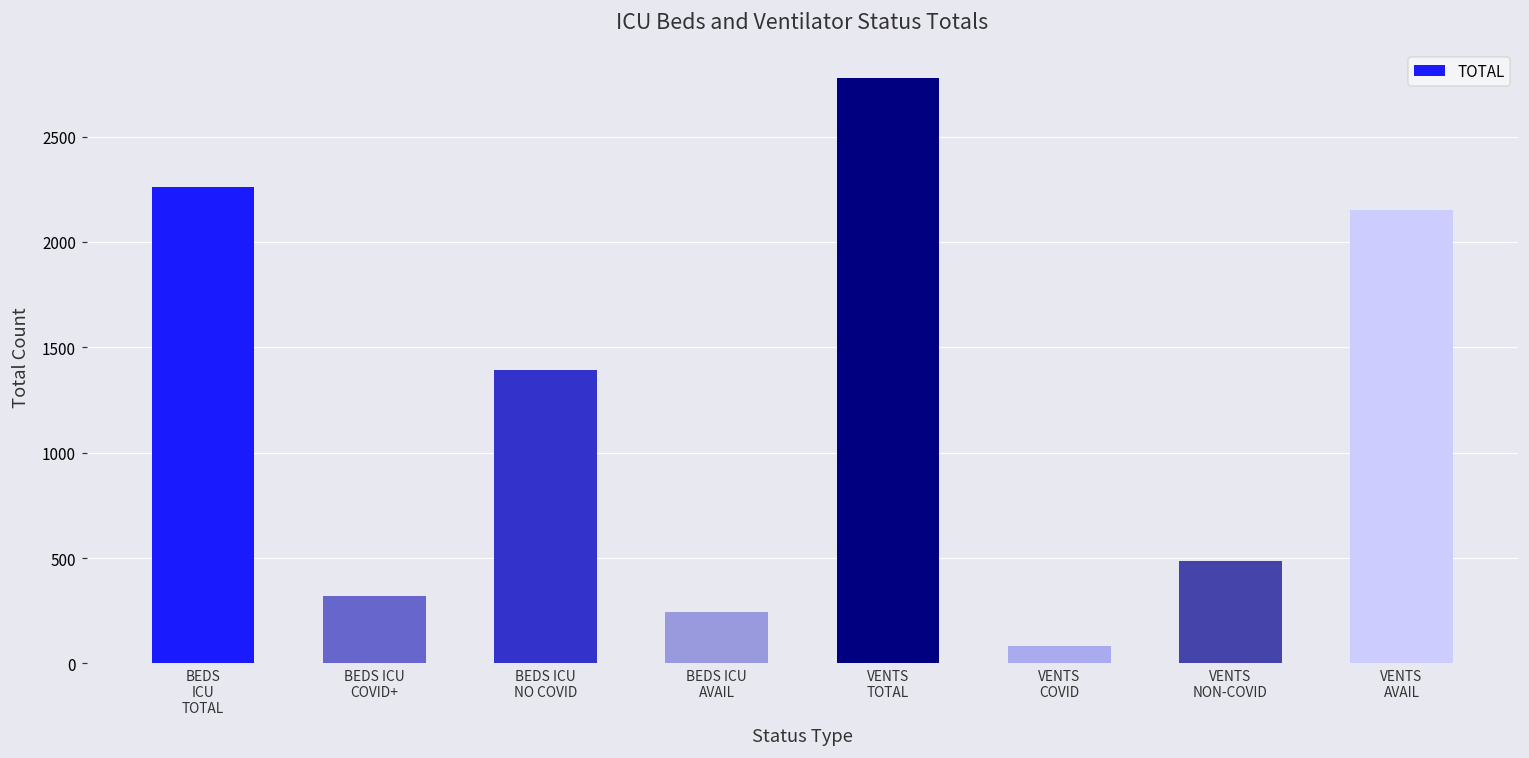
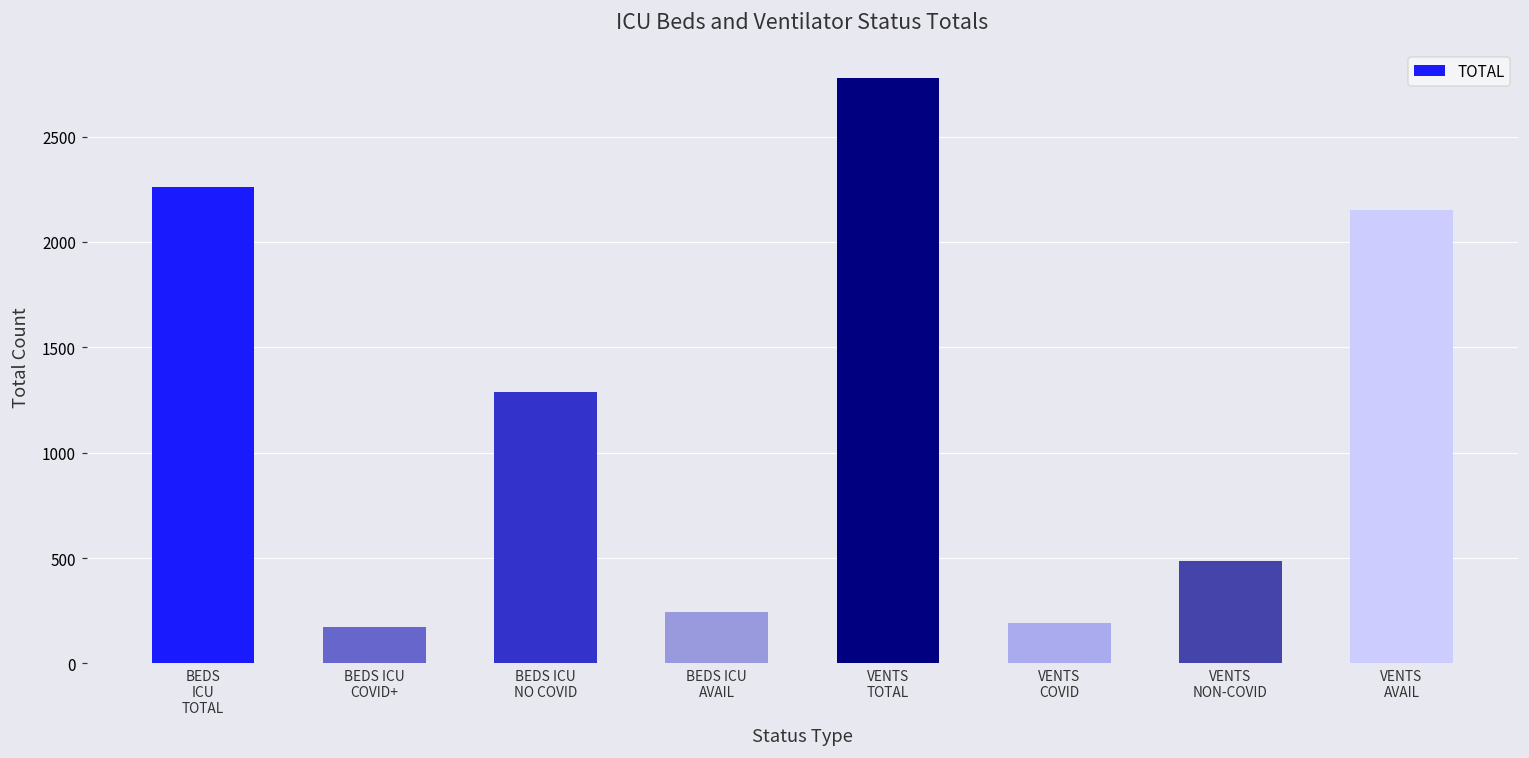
  {
    "BEDS ICU TOTAL": 2260,
-   "BEDS ICU COVID+": 320,
-   "BEDS ICU NO COVID": 1390,
+   "BEDS ICU COVID+": 180,
+   "BEDS ICU NO COVID": 1290,
    "BEDS ICU AVAIL": 240,
    "VENTS TOTAL": 2780,
-   "VENTS COVID": 80,
+   "VENTS COVID": 190,
    "VENTS NON-COVID": 490,
    "VENTS AVAIL": 2150
  }
